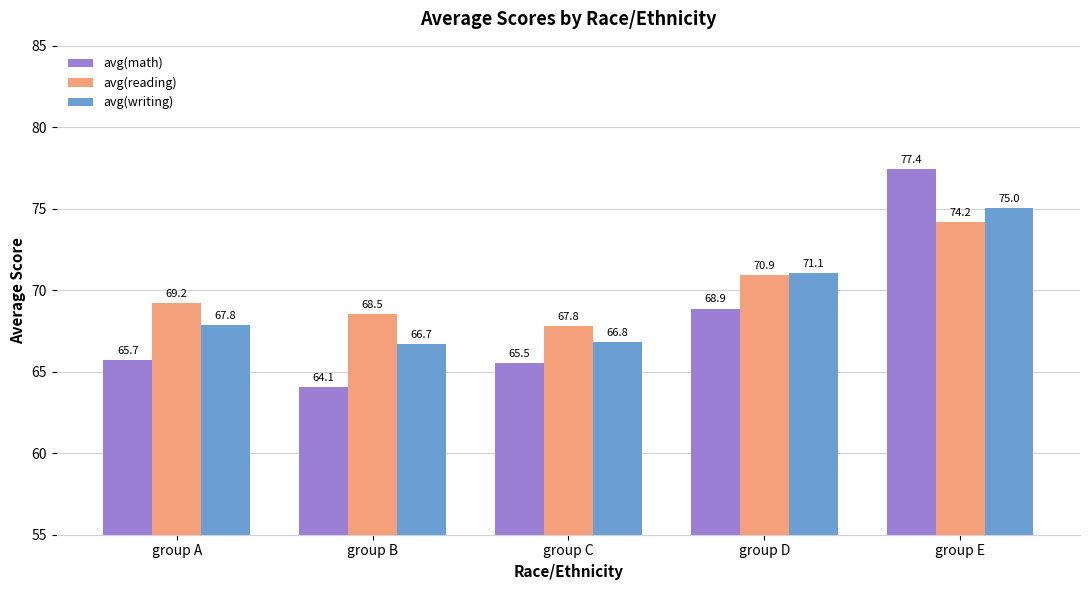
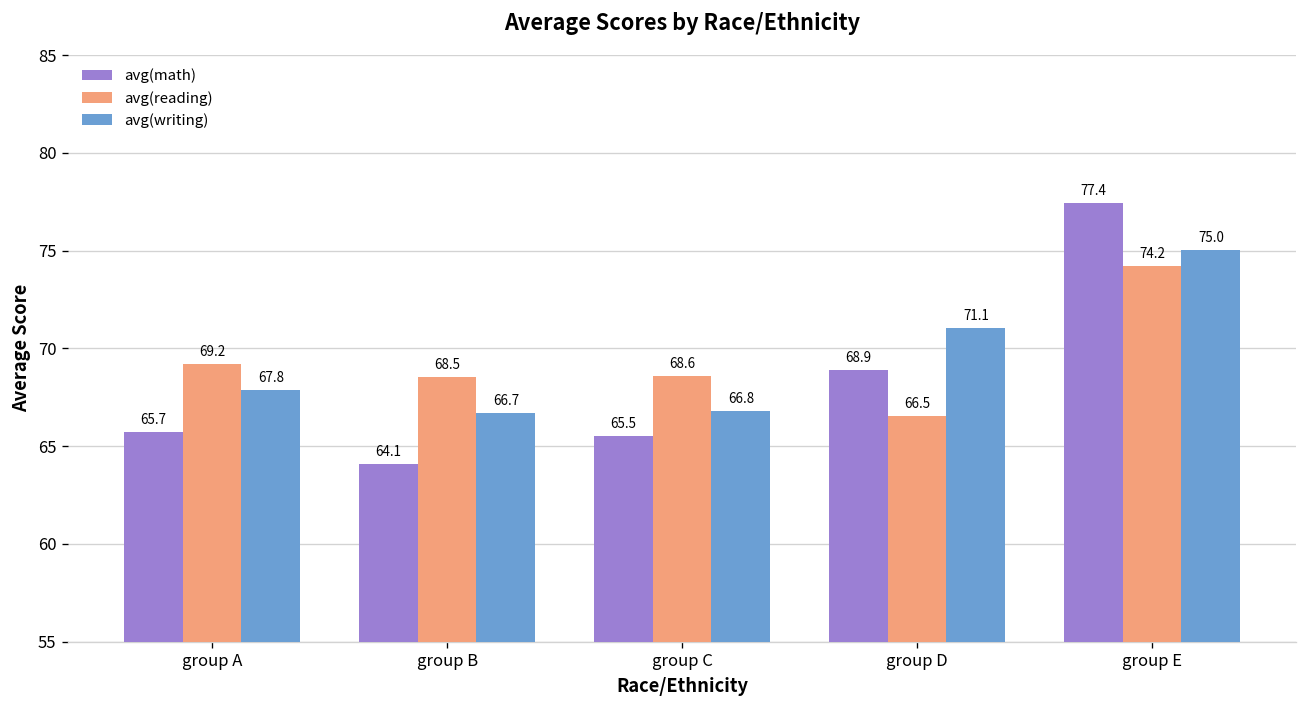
  {
    "avg(reading)": {
      "group A": 69.2,
      "group B": 68.5,
-     "group C": 67.8,
-     "group D": 70.9,
+     "group C": 68.6,
+     "group D": 66.5,
      "group E": 74.2
    }
  }
